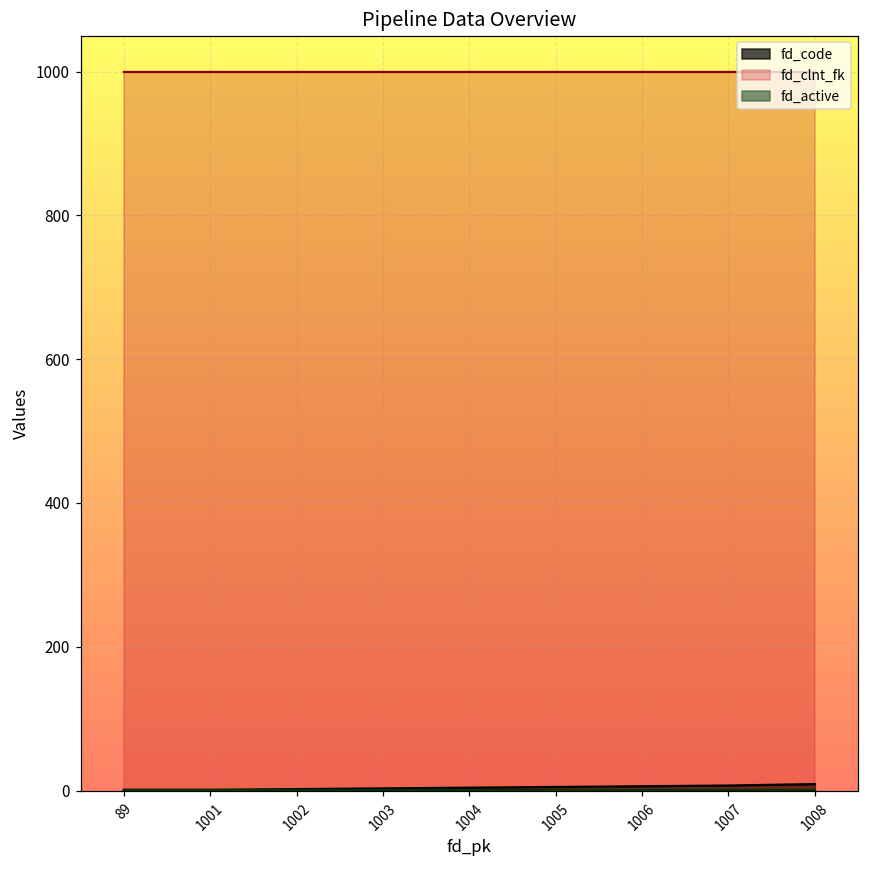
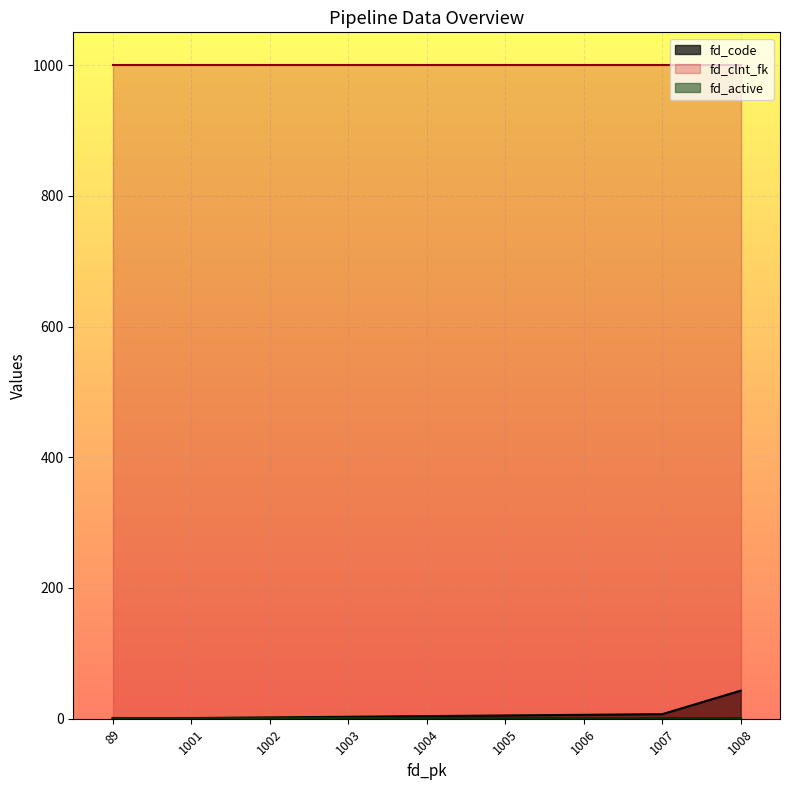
  {
    "fd_code": {
      "1005": 10,
      "1006": 10,
      "1007": 10,
-     "1008": 10
+     "1008": 40
    },
    "fd_clnt_fk": {
      "89": 1000,
      "1001": 1000,
      "1002": 1000,
      "1003": 1000,
      "1004": 1000,
      "1005": 1000,
      "1006": 1000,
      "1007": 1000
    },
    "fd_active": {
      "1005": 0,
      "1006": 0,
      "1007": 0,
      "1008": 0
    }
  }
